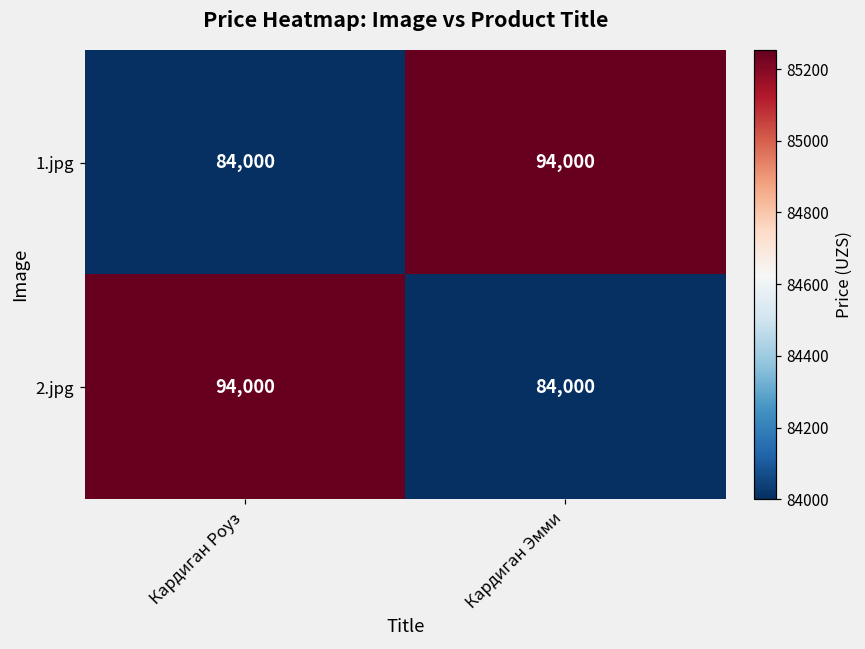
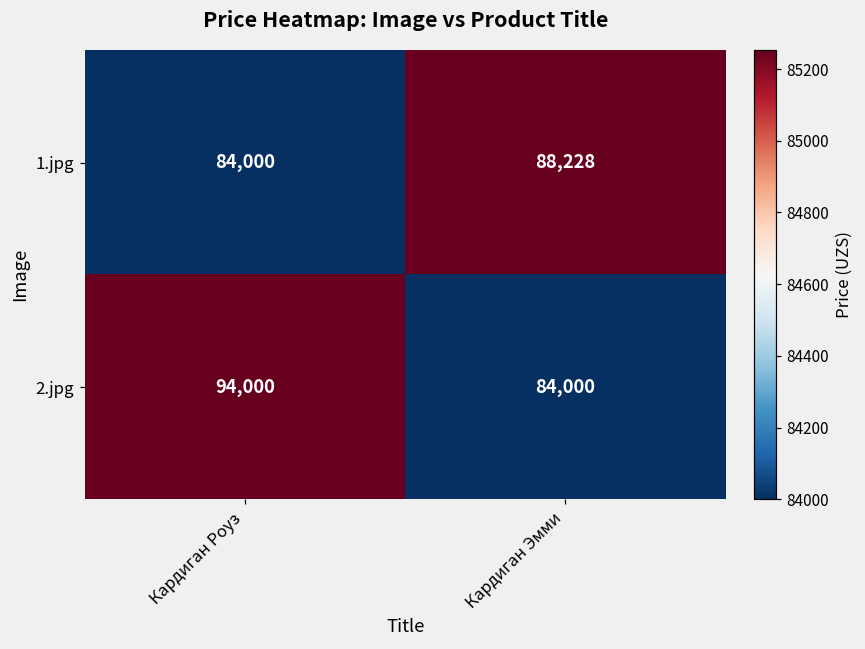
  {
    "1.jpg": {
      "Кардиган Роуз": "84,000",
-     "Кардиган Эмми": "94,000"
+     "Кардиган Эмми": "88,228"
    },
    "2.jpg": {
      "Кардиган Роуз": "94,000",
      "Кардиган Эмми": "84,000"
    }
  }
